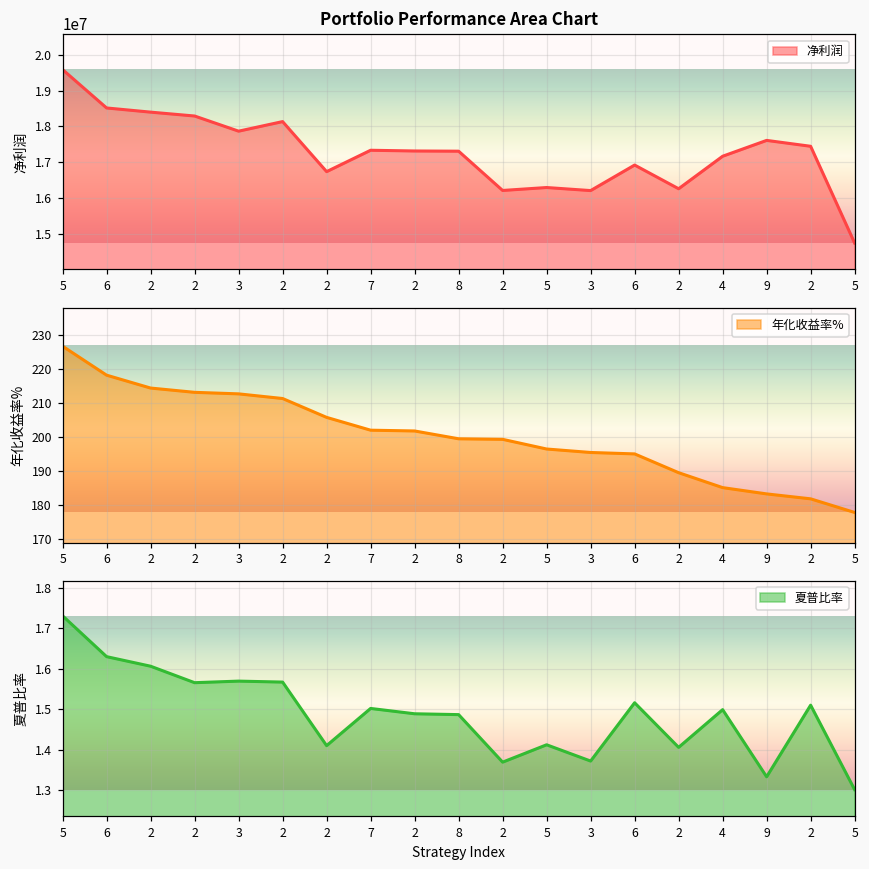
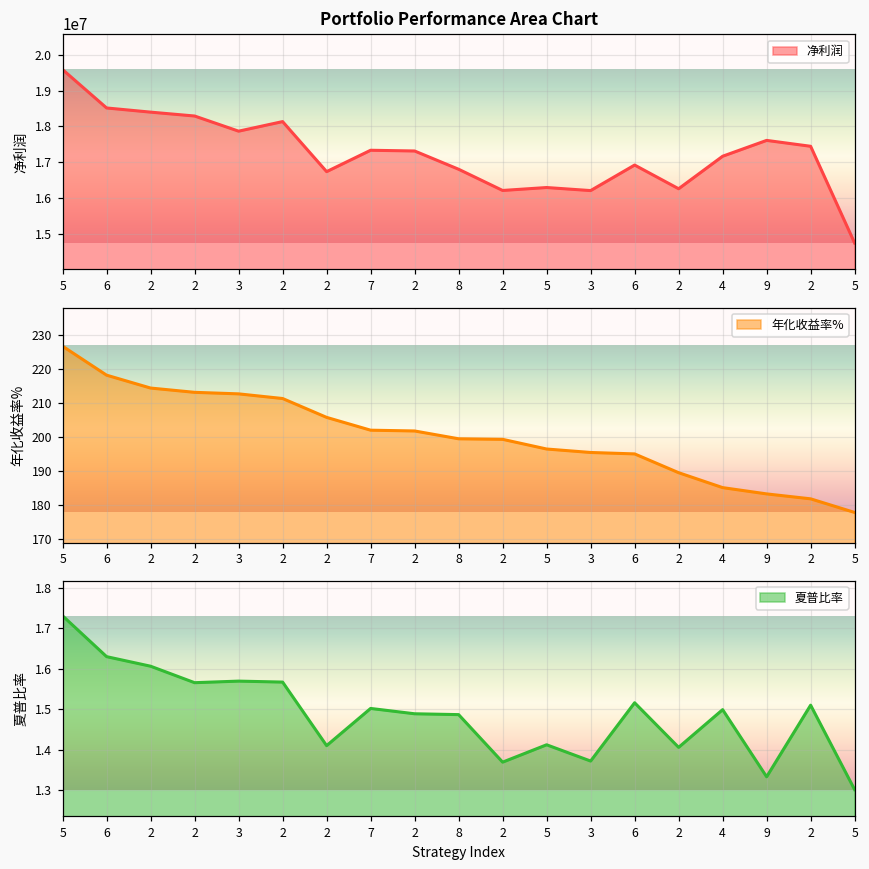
  {
    "Portfolio Performance Area Chart": {
      "7": 17300000,
-     "8": 17300000,
+     "8": 16800000,
      "4": 17200000,
      "9": 17600000
    }
  }
